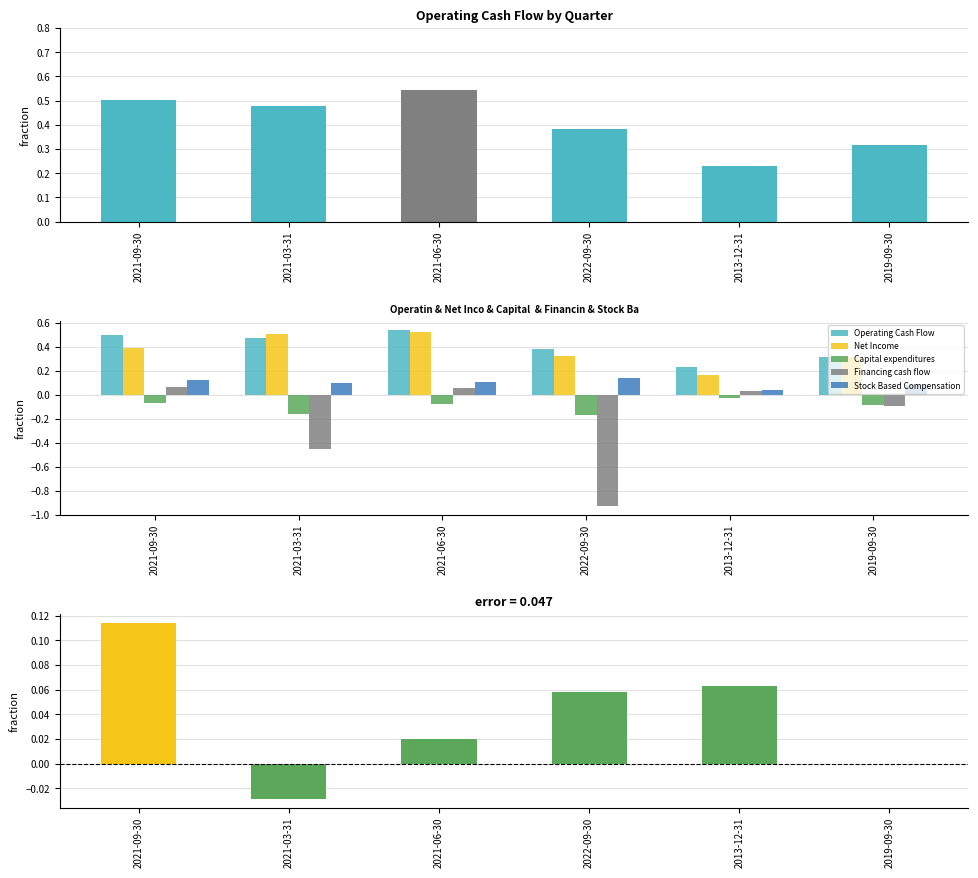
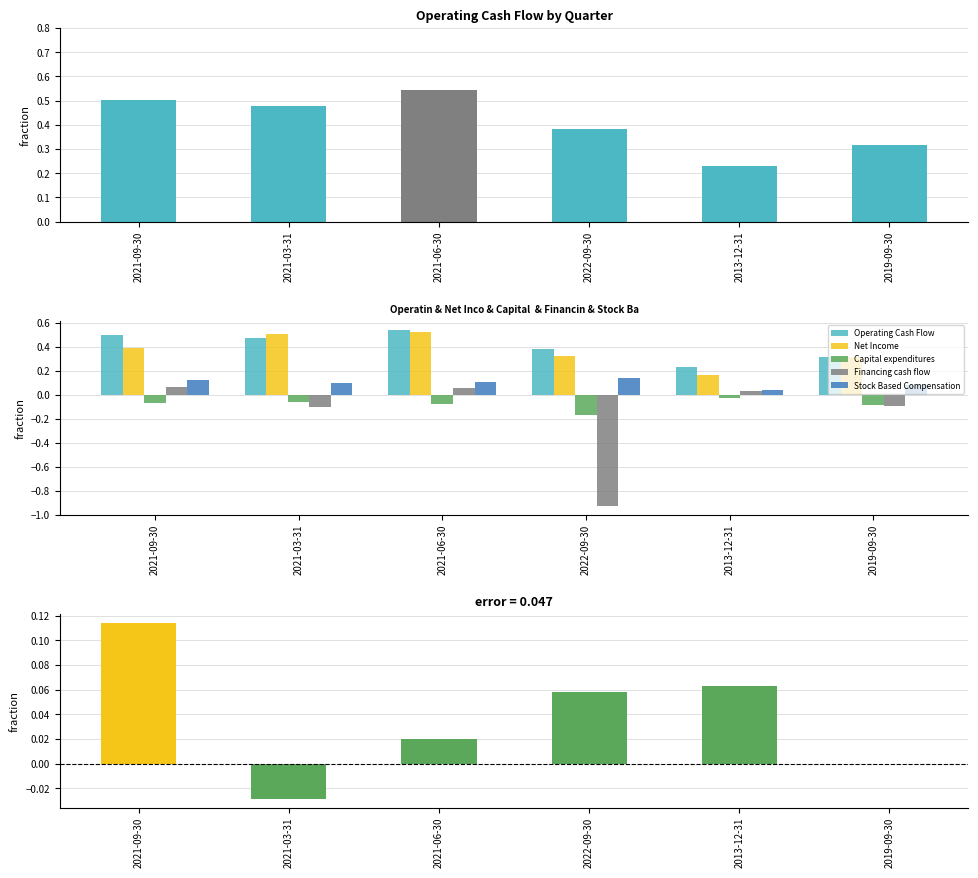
  {
    "Operating Cash Flow by Quarter": {
      "2021-09-30": 0.50,
      "2021-03-31": 0.48,
      "2021-06-30": 0.54,
      "2022-09-30": 0.38,
      "2013-12-31": 0.23,
      "2019-09-30": 0.32
    },
    "Operatin & Net Inco & Capital & Financin & Stock Ba": {
      "Operating Cash Flow": {
        "2021-09-30": 0.50,
        "2021-03-31": 0.48,
        "2021-06-30": 0.54,
        "2022-09-30": 0.38,
        "2013-12-31": 0.23
      },
      "Net Income": {
        "2021-09-30": 0.39,
        "2021-03-31": 0.51,
        "2021-06-30": 0.52,
        "2022-09-30": 0.32,
        "2013-12-31": 0.17
      },
      "Capital expenditures": {
        "2021-09-30": -0.07,
-       "2021-03-31": -0.16,
+       "2021-03-31": -0.06,
        "2021-06-30": -0.08,
        "2022-09-30": -0.17,
        "2013-12-31": -0.03,
        "2019-09-30": -0.08
      },
      "Financing cash flow": {
        "2021-09-30": 0.07,
-       "2021-03-31": -0.45,
+       "2021-03-31": -0.10,
        "2021-06-30": 0.06,
        "2022-09-30": -0.93,
        "2013-12-31": 0.03,
        "2019-09-30": -0.09
      },
      "Stock Based Compensation": {
        "2021-09-30": 0.12,
        "2021-03-31": 0.10,
        "2021-06-30": 0.11,
        "2022-09-30": 0.14,
        "2013-12-31": 0.04
      }
    },
    "error = 0.047": {
      "2021-09-30": 0.114,
      "2021-03-31": -0.029,
      "2021-06-30": 0.020,
      "2022-09-30": 0.059,
      "2013-12-31": 0.063
    }
  }
